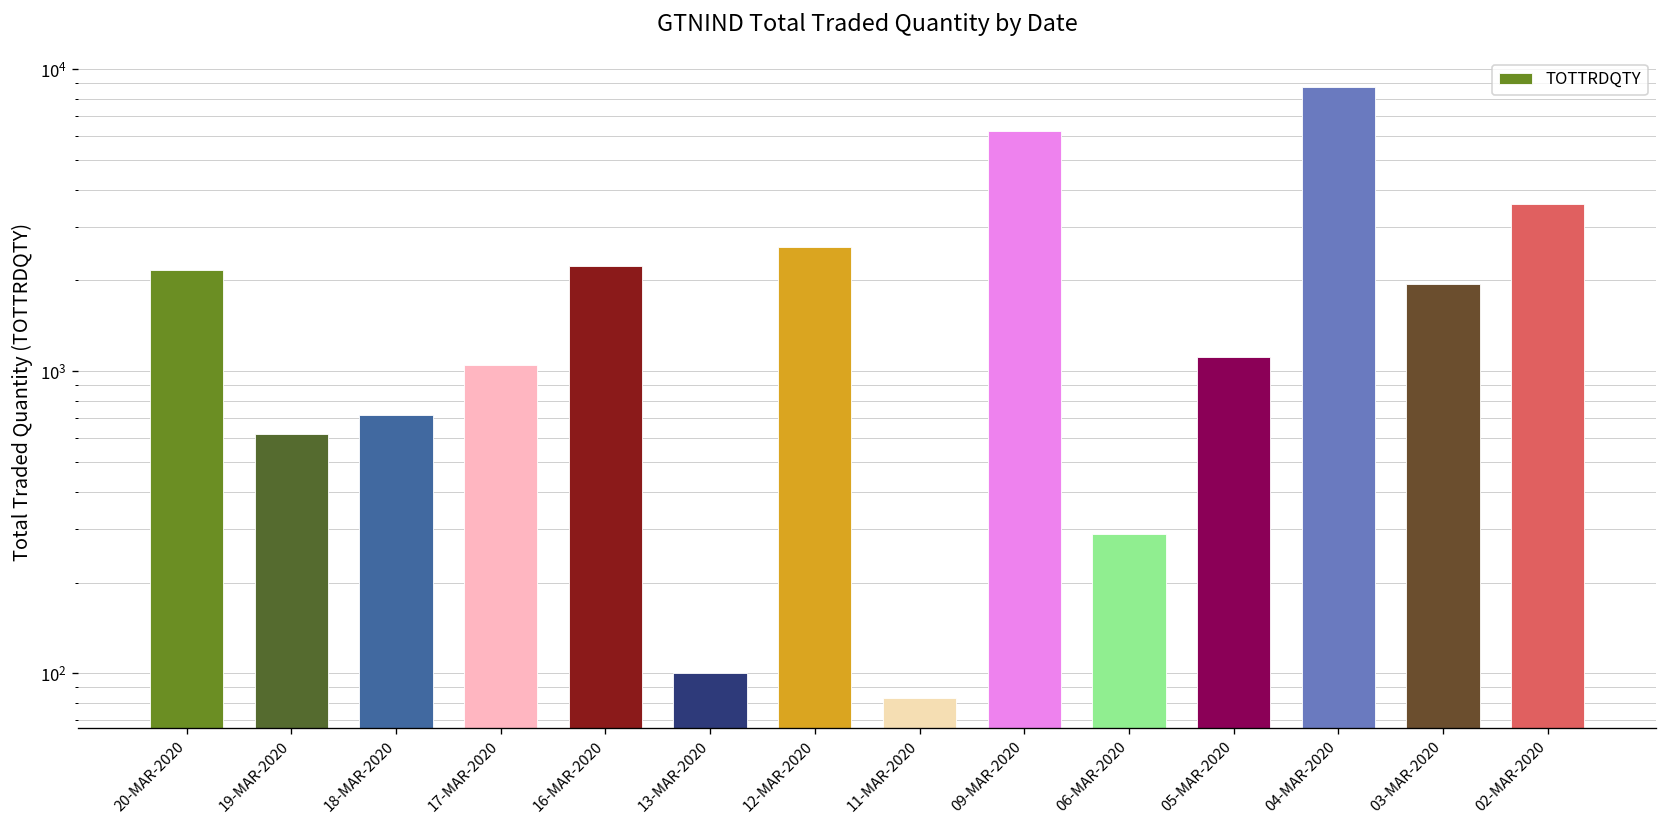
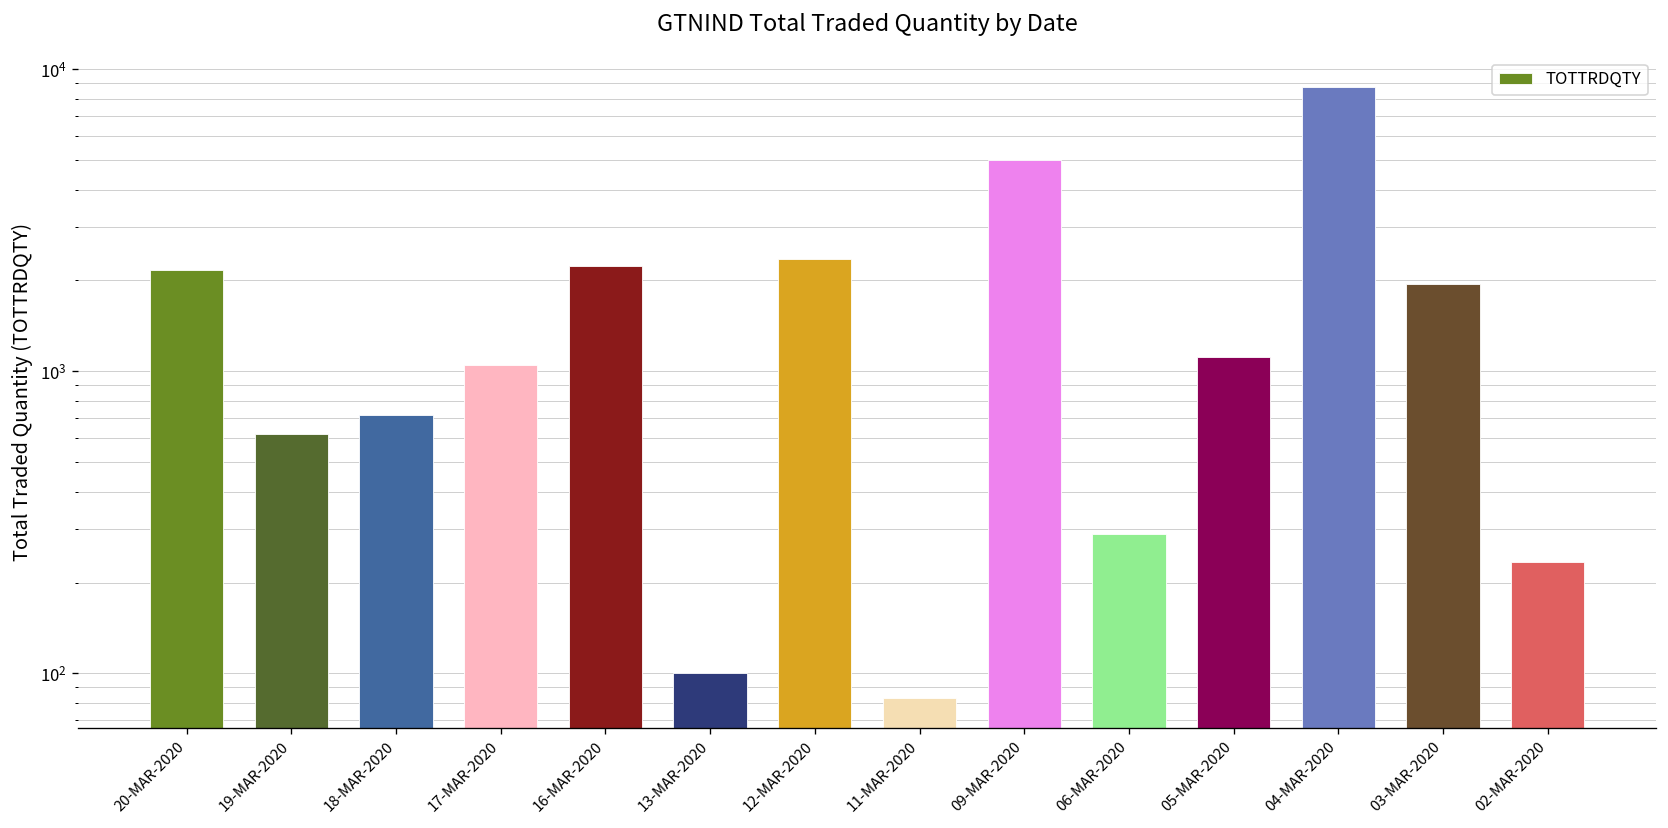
  {
    "20-MAR-2020": 2200,
    "19-MAR-2020": 620,
    "18-MAR-2020": 720,
    "17-MAR-2020": 1050,
    "16-MAR-2020": 2200,
    "13-MAR-2020": 100,
-   "12-MAR-2020": 2600,
+   "12-MAR-2020": 2400,
    "11-MAR-2020": 83,
-   "09-MAR-2020": 6300,
+   "09-MAR-2020": 5000,
    "06-MAR-2020": 290,
    "05-MAR-2020": 1100,
    "04-MAR-2020": 8800,
    "03-MAR-2020": 1900,
-   "02-MAR-2020": 3600
+   "02-MAR-2020": 230
  }
